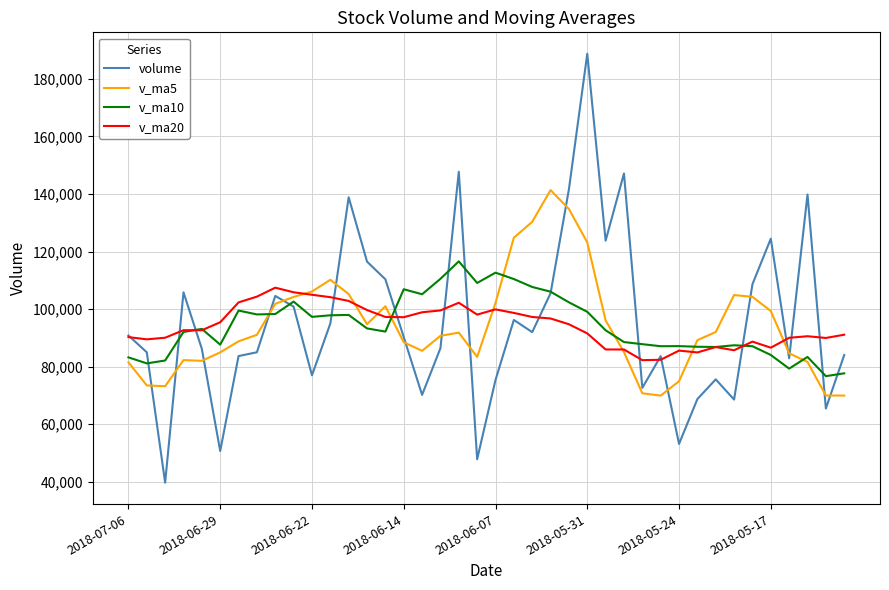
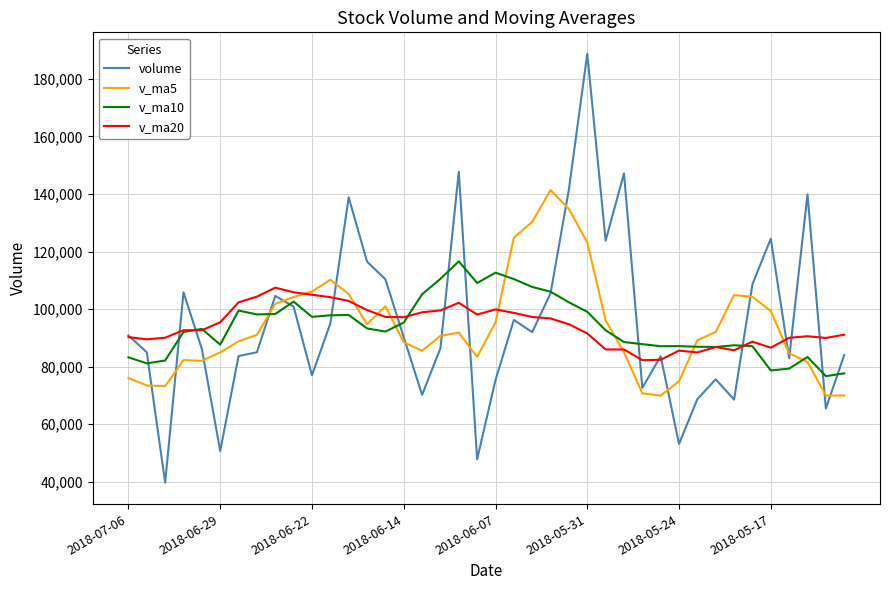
  {
    "volume": {
      "2018-06-29": "51,000",
      "2018-06-22": "77,000",
      "2018-06-14": "90,000",
      "2018-06-07": "75,000",
      "2018-05-31": "189,000",
      "2018-05-24": "53,000",
      "2018-05-17": "124,000"
    },
    "v_ma5": {
-     "2018-07-06": "82,000",
+     "2018-07-06": "76,000",
      "2018-06-29": "85,000",
      "2018-06-22": "106,000",
      "2018-06-14": "89,000",
-     "2018-06-07": "102,000",
+     "2018-06-07": "95,000",
      "2018-05-31": "123,000",
      "2018-05-24": "75,000",
      "2018-05-17": "99,000"
    },
    "v_ma10": {
      "2018-07-06": "83,000",
      "2018-06-29": "88,000",
      "2018-06-22": "97,000",
-     "2018-06-14": "107,000",
+     "2018-06-14": "95,000",
      "2018-06-07": "113,000",
      "2018-05-31": "99,000",
      "2018-05-24": "87,000",
-     "2018-05-17": "84,000"
+     "2018-05-17": "79,000"
    },
    "v_ma20": {
      "2018-06-29": "95,000",
      "2018-06-22": "105,000",
      "2018-06-14": "97,000",
      "2018-06-07": "100,000",
      "2018-05-31": "92,000",
      "2018-05-24": "86,000",
      "2018-05-17": "87,000"
    }
  }
